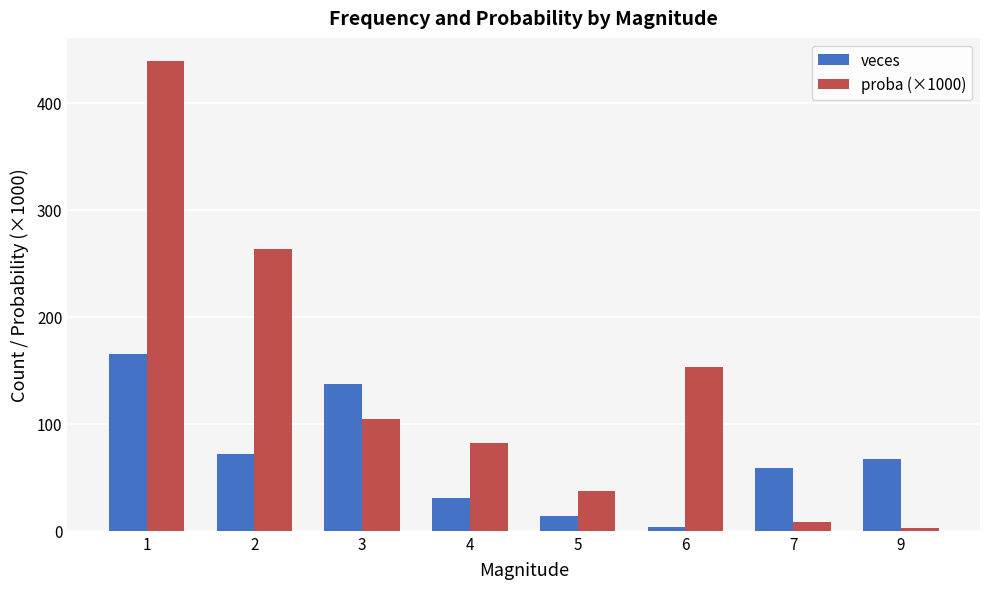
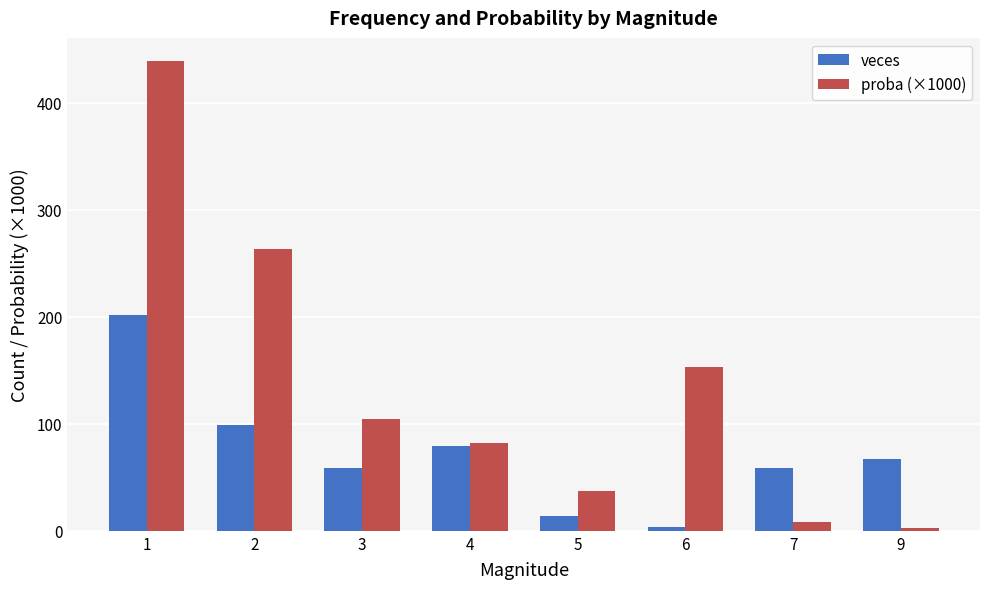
  {
    "veces": {
-     "1": 165,
-     "2": 72,
-     "3": 137,
-     "4": 31,
+     "1": 202,
+     "2": 99,
+     "3": 59,
+     "4": 79,
      "5": 14,
      "6": 4,
      "7": 59,
      "9": 67
    },
    "proba (×1000)": {
      "1": 439,
      "2": 263,
      "3": 104,
      "4": 82,
      "5": 37,
      "6": 153,
      "7": 8,
      "9": 3
    }
  }
